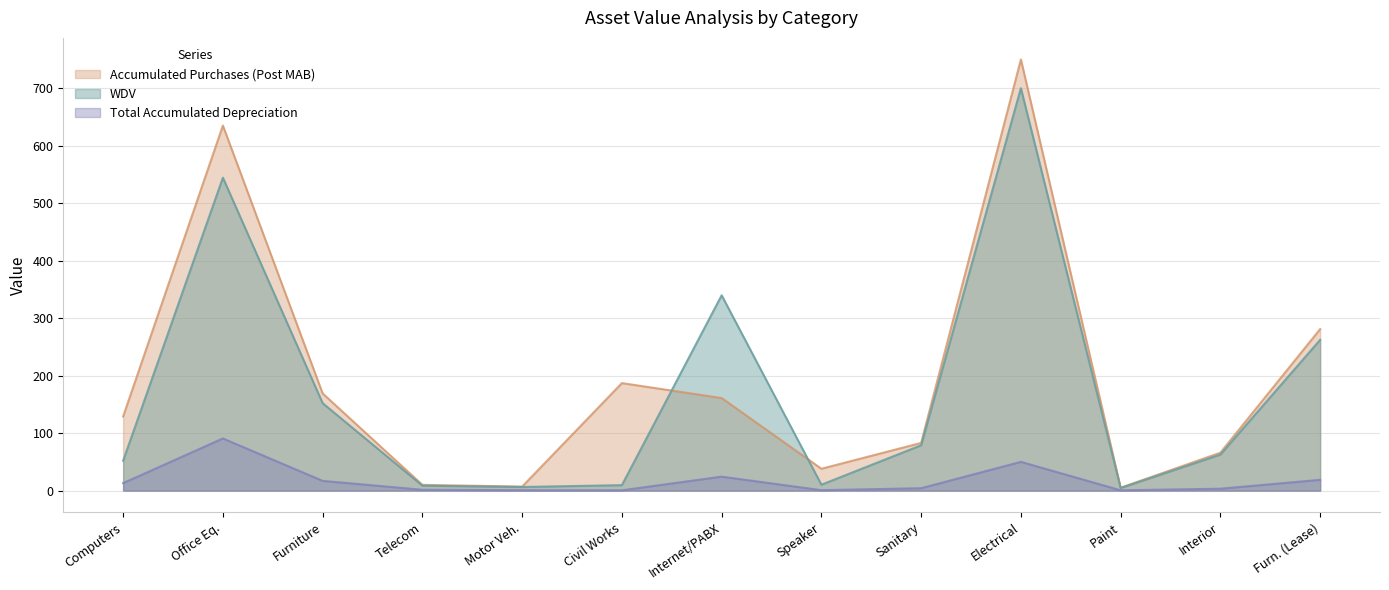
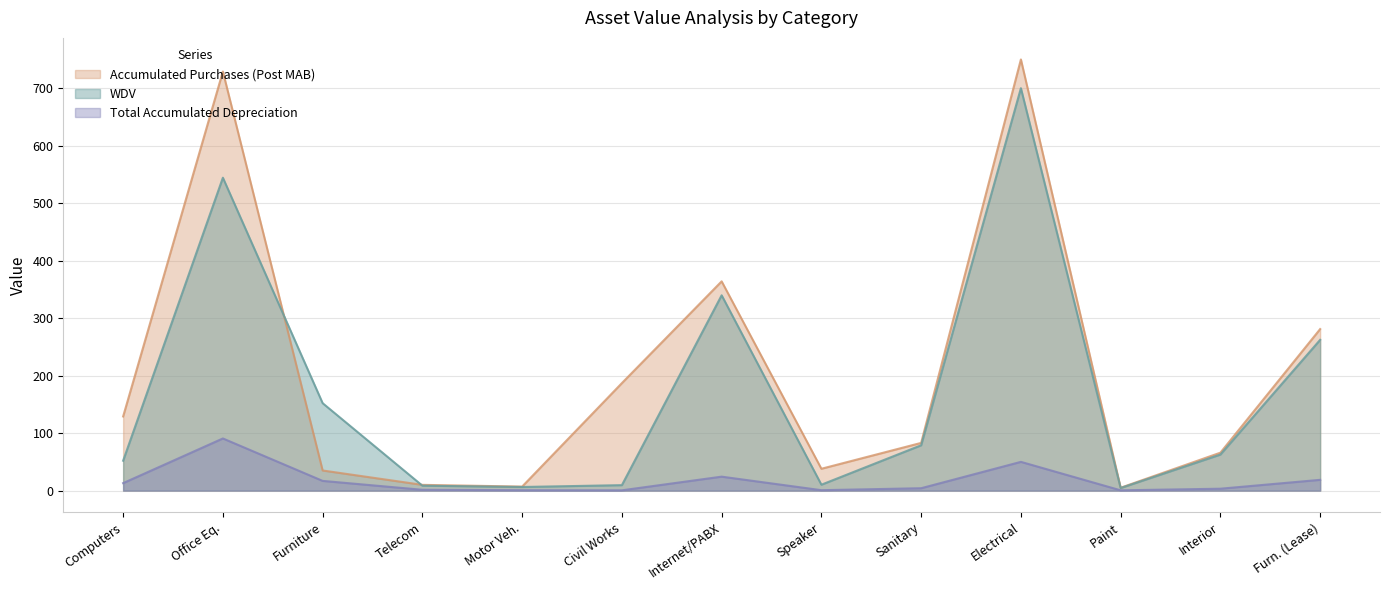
  {
    "Accumulated Purchases (Post MAB)": {
      "Computers": 130,
-     "Office Eq.": 640,
-     "Furniture": 170,
+     "Office Eq.": 730,
+     "Furniture": 40,
      "Civil Works": 190,
-     "Internet/PABX": 160,
+     "Internet/PABX": 360,
      "Speaker": 40,
      "Electrical": 750,
      "Furn. (Lease)": 280
    }
  }
